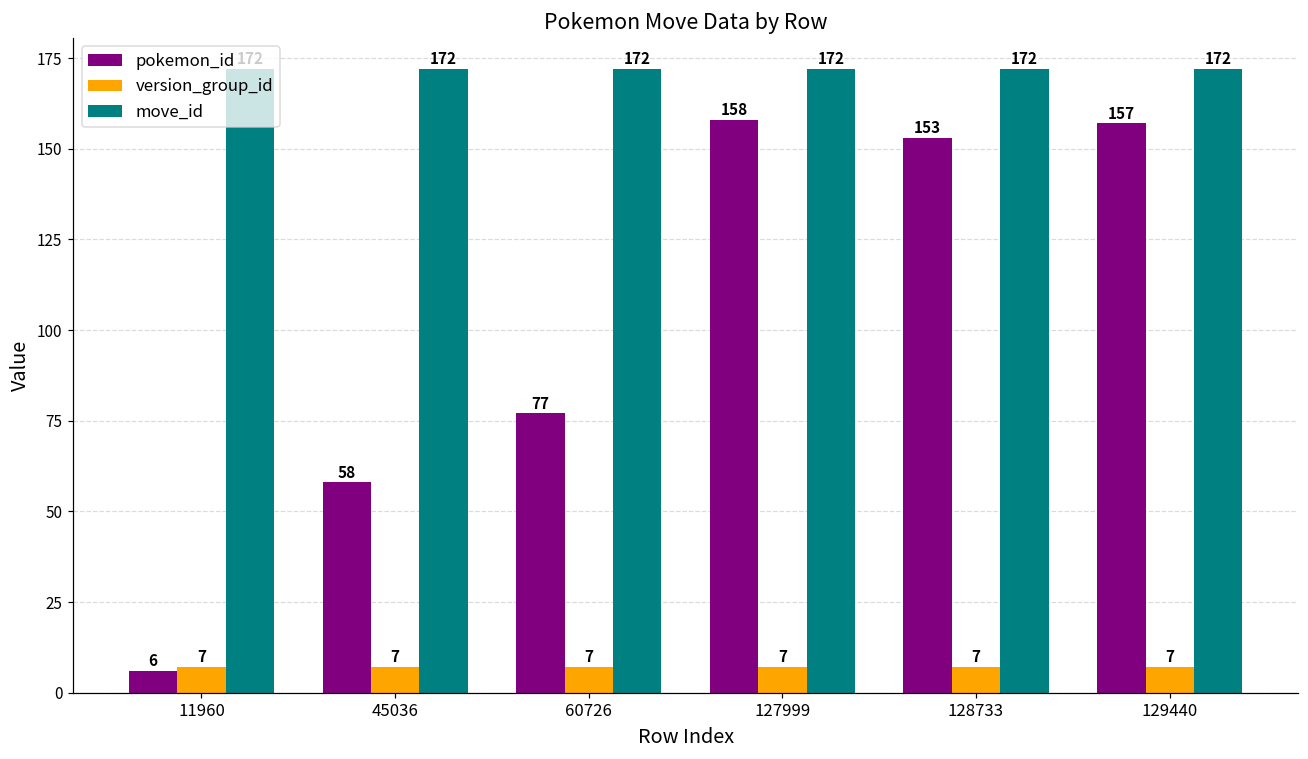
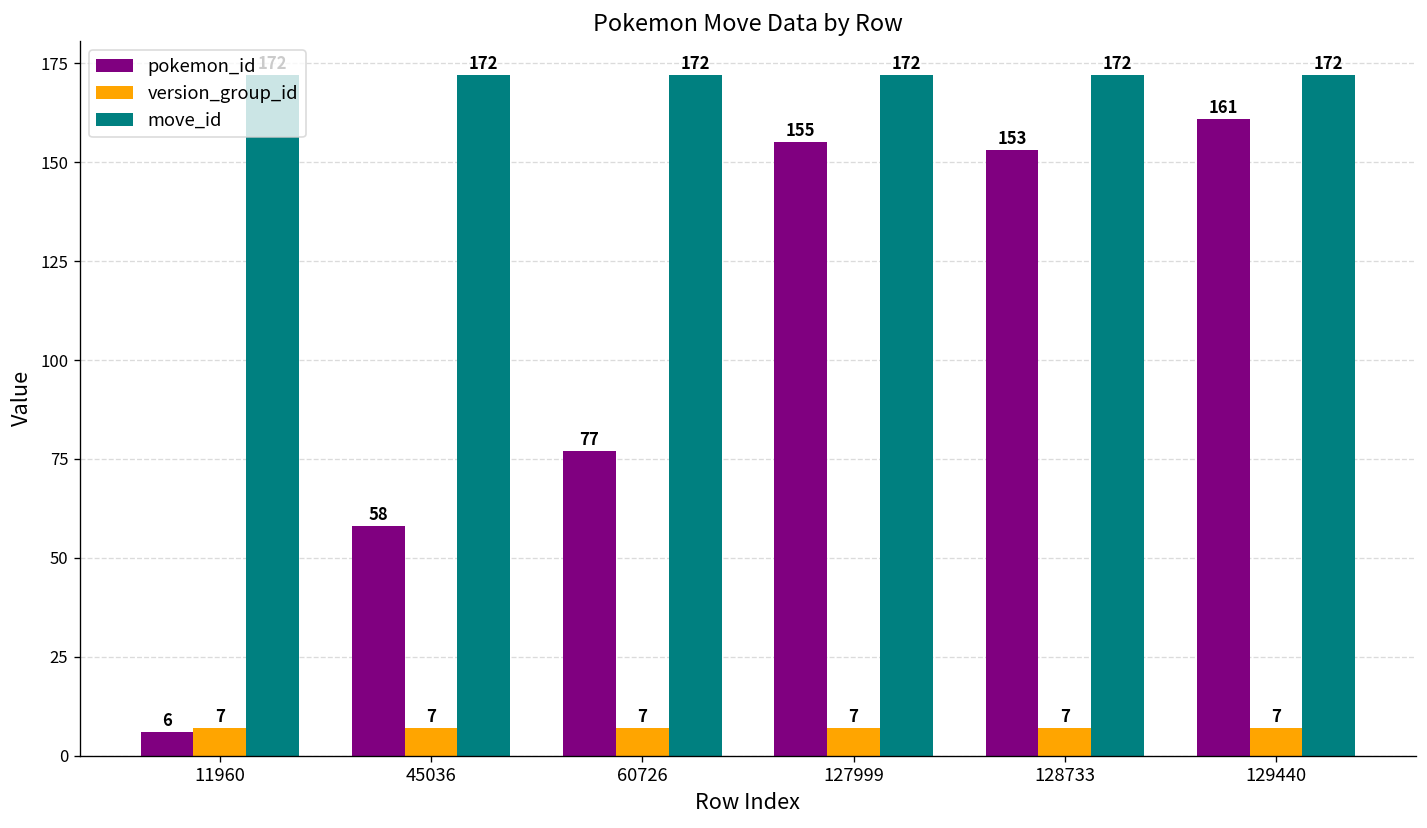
  {
    "pokemon_id": {
      "11960": 6,
      "45036": 58,
      "60726": 77,
-     "127999": 158,
+     "127999": 155,
      "128733": 153,
-     "129440": 157
+     "129440": 161
    },
    "version_group_id": {
      "11960": 7,
      "45036": 7,
      "60726": 7,
      "127999": 7,
      "128733": 7,
      "129440": 7
    },
    "move_id": {
      "45036": 172,
      "60726": 172,
      "127999": 172,
      "128733": 172,
      "129440": 172
    }
  }
